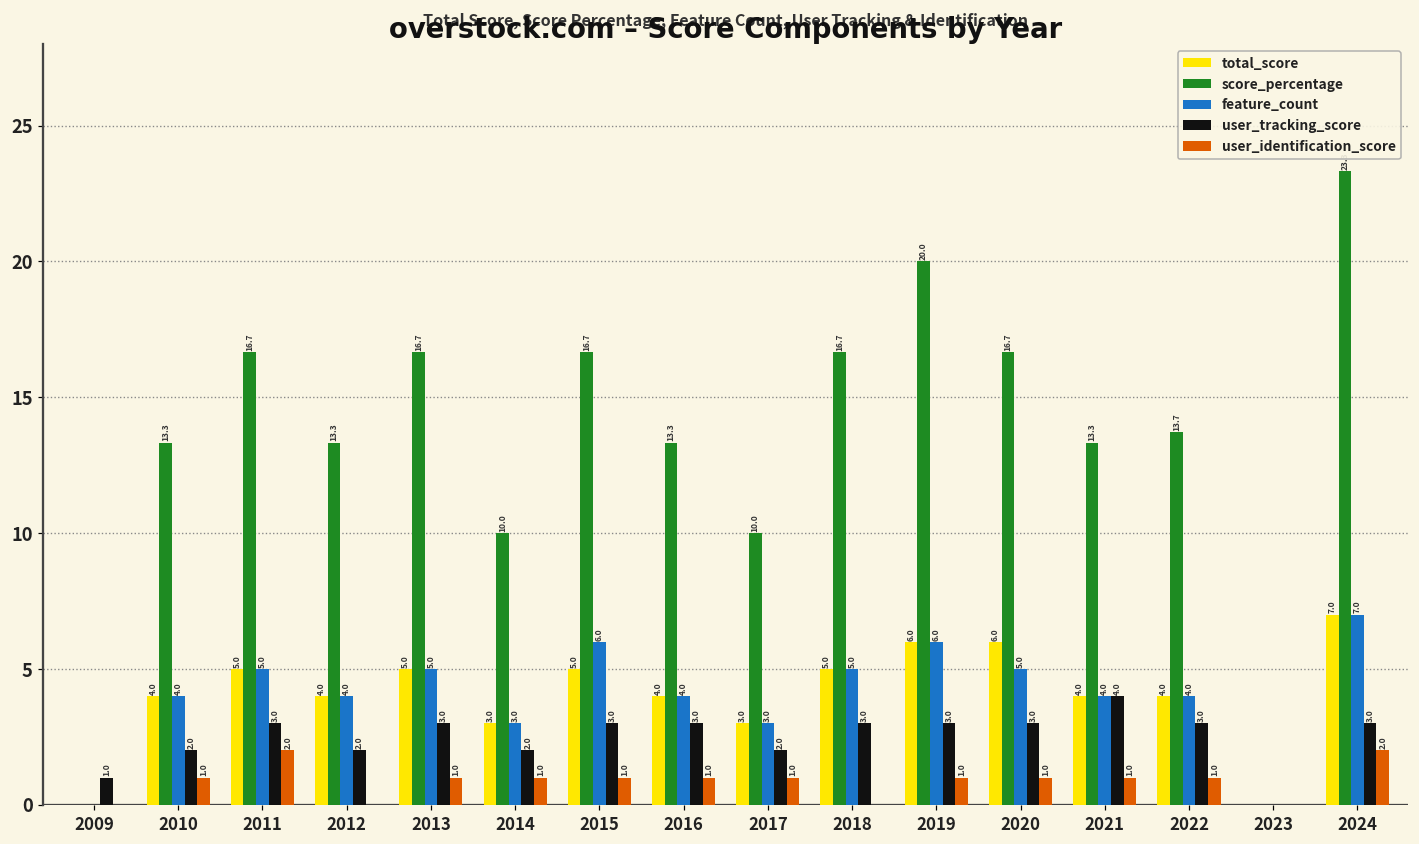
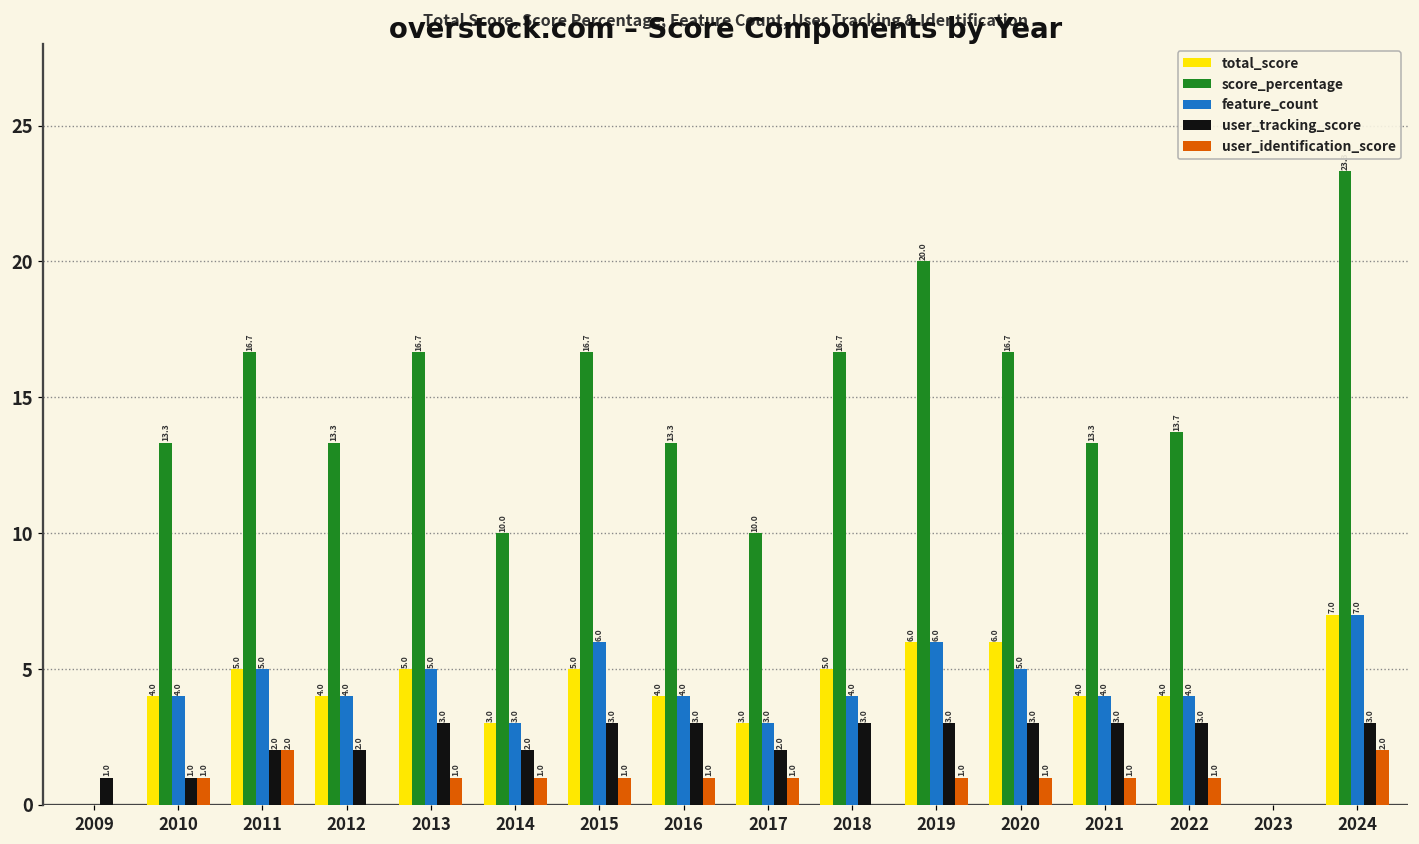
  {
    "total_score": {
      "2010": 4.0,
      "2011": 5.0,
      "2012": 4.0,
      "2013": 5.0,
      "2014": 3.0,
      "2015": 5.0,
      "2016": 4.0,
      "2017": 3.0,
      "2018": 5.0,
      "2019": 6.0,
      "2020": 6.0,
      "2021": 4.0,
      "2022": 4.0,
      "2024": 7.0
    },
    "score_percentage": {
      "2010": 13.3,
      "2011": 16.7,
      "2012": 13.3,
      "2013": 16.7,
      "2014": 10.0,
      "2015": 16.7,
      "2016": 13.3,
      "2017": 10.0,
      "2018": 16.7,
      "2019": 20.0,
      "2020": 16.7,
      "2021": 13.3,
      "2022": 13.7
    },
    "feature_count": {
      "2010": 4.0,
      "2011": 5.0,
      "2012": 4.0,
      "2013": 5.0,
      "2014": 3.0,
      "2015": 6.0,
      "2016": 4.0,
      "2017": 3.0,
-     "2018": 5.0,
+     "2018": 4.0,
      "2019": 6.0,
      "2020": 5.0,
      "2021": 4.0,
      "2022": 4.0,
      "2024": 7.0
    },
    "user_tracking_score": {
      "2009": 1.0,
-     "2010": 2.0,
-     "2011": 3.0,
+     "2010": 1.0,
+     "2011": 2.0,
      "2012": 2.0,
      "2013": 3.0,
      "2014": 2.0,
      "2015": 3.0,
      "2016": 3.0,
      "2017": 2.0,
      "2018": 3.0,
      "2019": 3.0,
      "2020": 3.0,
-     "2021": 4.0,
+     "2021": 3.0,
      "2022": 3.0,
      "2024": 3.0
    },
    "user_identification_score": {
      "2010": 1.0,
      "2011": 2.0,
      "2013": 1.0,
      "2014": 1.0,
      "2015": 1.0,
      "2016": 1.0,
      "2017": 1.0,
      "2019": 1.0,
      "2020": 1.0,
      "2021": 1.0,
      "2022": 1.0,
      "2024": 2.0
    }
  }
